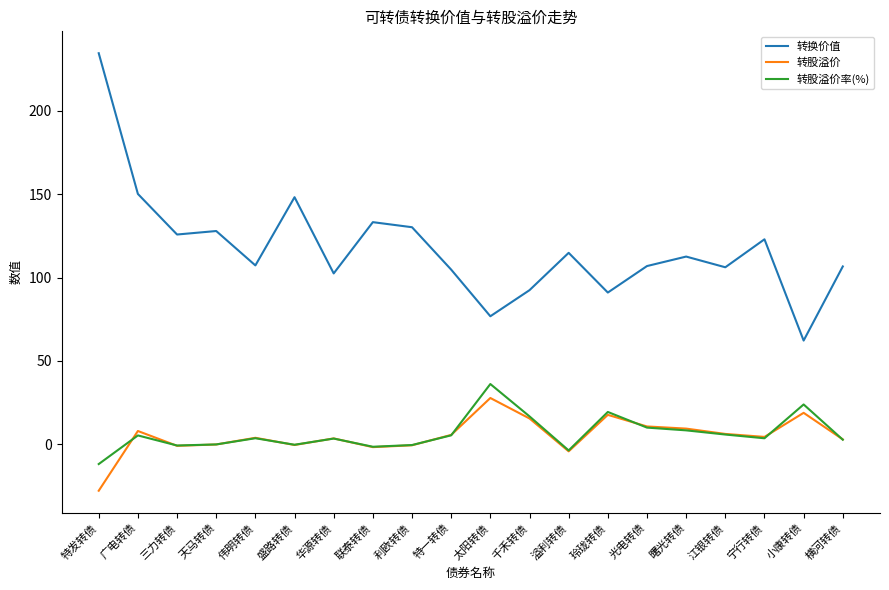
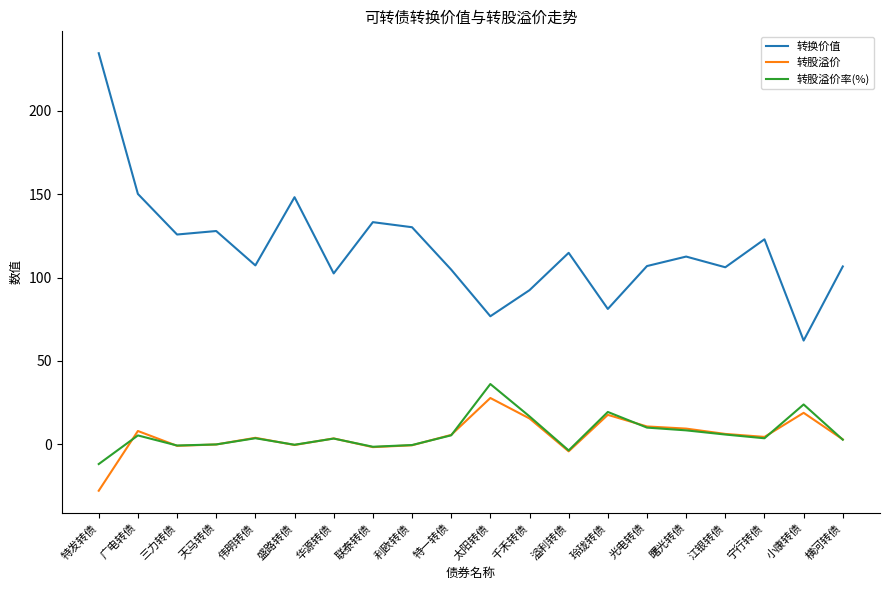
  {
    "转换价值": {
      "特发转债": 235,
      "广电转债": 150,
      "三力转债": 126,
      "天马转债": 128,
      "伟明转债": 107,
      "盛路转债": 148,
      "华源转债": 103,
      "联泰转债": 133,
      "利欧转债": 130,
      "特一转债": 105,
      "太阳转债": 77,
      "千禾转债": 92,
      "溢利转债": 115,
-     "玲珑转债": 91,
+     "玲珑转债": 81,
      "光电转债": 107,
      "曙光转债": 113,
      "江银转债": 106,
      "宁行转债": 123,
      "小康转债": 62,
      "横河转债": 107
    },
    "转股溢价": {
      "特发转债": -28,
      "广电转债": 8,
      "太阳转债": 28,
      "玲珑转债": 18,
      "小康转债": 19
    },
    "转股溢价率(%)": {
      "特发转债": -12,
      "广电转债": 5,
      "太阳转债": 36,
      "玲珑转债": 19,
      "小康转债": 24
    }
  }
